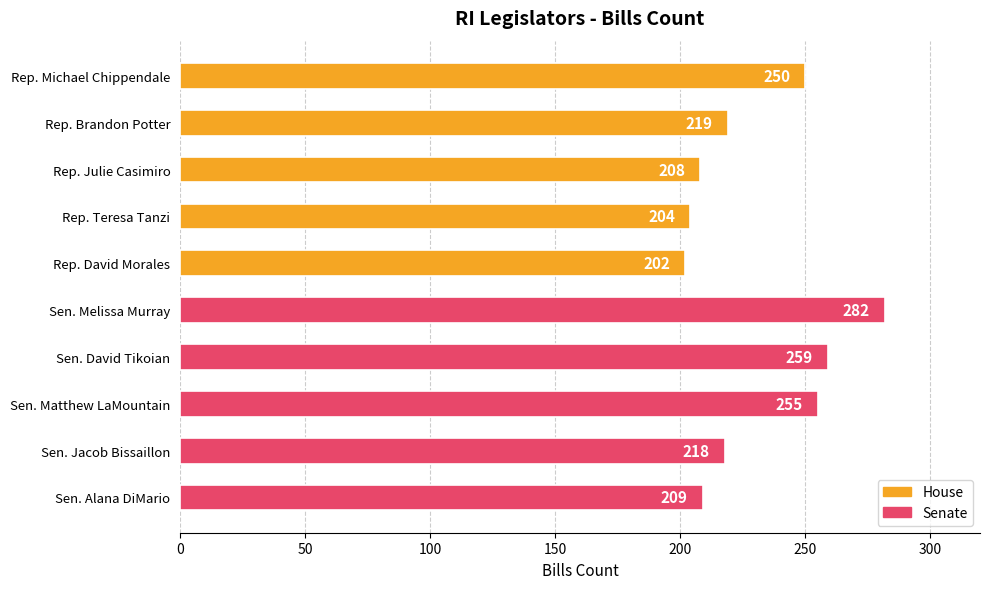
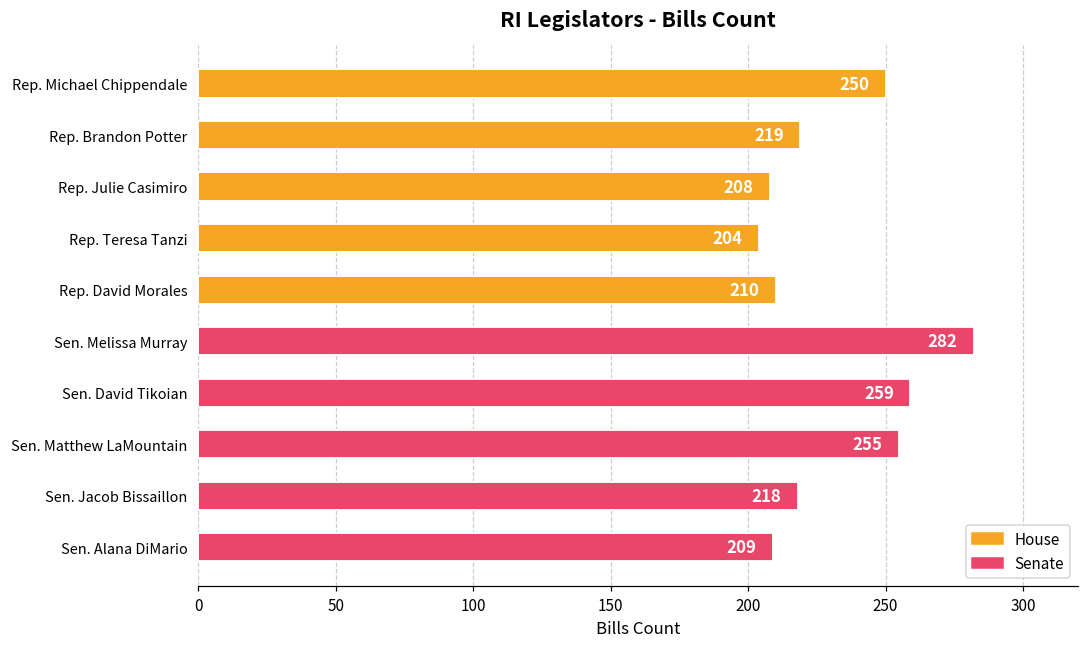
  {
    "Rep. Michael Chippendale": 250,
    "Rep. Brandon Potter": 219,
    "Rep. Julie Casimiro": 208,
    "Rep. Teresa Tanzi": 204,
-   "Rep. David Morales": 202,
+   "Rep. David Morales": 210,
    "Sen. Melissa Murray": 282,
    "Sen. David Tikoian": 259,
    "Sen. Matthew LaMountain": 255,
    "Sen. Jacob Bissaillon": 218,
    "Sen. Alana DiMario": 209
  }
